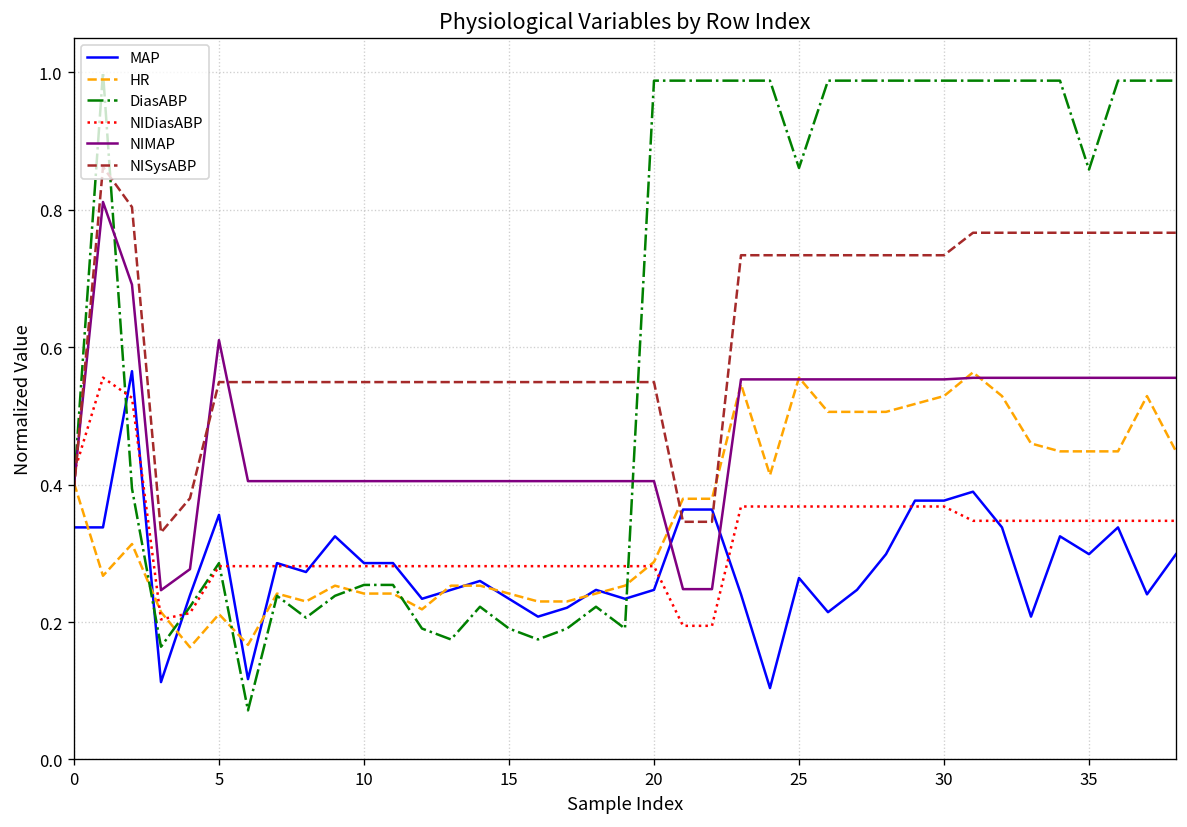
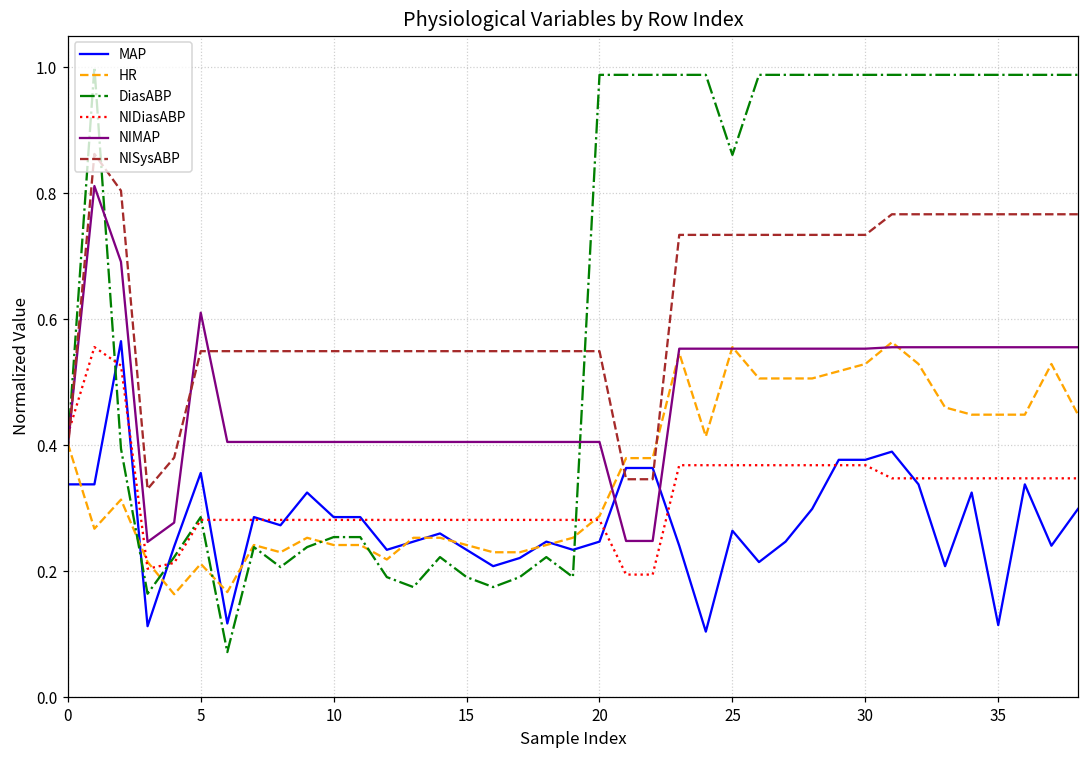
  {
    "MAP": {
      "0": 0.34,
      "5": 0.36,
      "15": 0.23,
      "20": 0.25,
      "25": 0.26,
      "30": 0.38,
-     "35": 0.30
+     "35": 0.11
    },
    "HR": {
      "5": 0.21,
      "10": 0.24,
      "15": 0.24,
      "20": 0.29,
      "30": 0.53,
      "35": 0.45
    },
    "DiasABP": {
      "10": 0.25,
      "15": 0.19,
      "20": 0.99,
      "25": 0.86,
      "30": 0.99,
-     "35": 0.86
+     "35": 0.99
    },
    "NIDiasABP": {
      "0": 0.42,
      "15": 0.28,
      "20": 0.28,
      "25": 0.37,
      "30": 0.37,
      "35": 0.35
    },
    "NIMAP": {
      "5": 0.61,
      "10": 0.40,
      "15": 0.40,
      "20": 0.40,
      "30": 0.55,
      "35": 0.56
    },
    "NISysABP": {
      "5": 0.55,
      "10": 0.55,
      "15": 0.55,
      "20": 0.55,
      "25": 0.73,
      "30": 0.73,
      "35": 0.77
    }
  }
